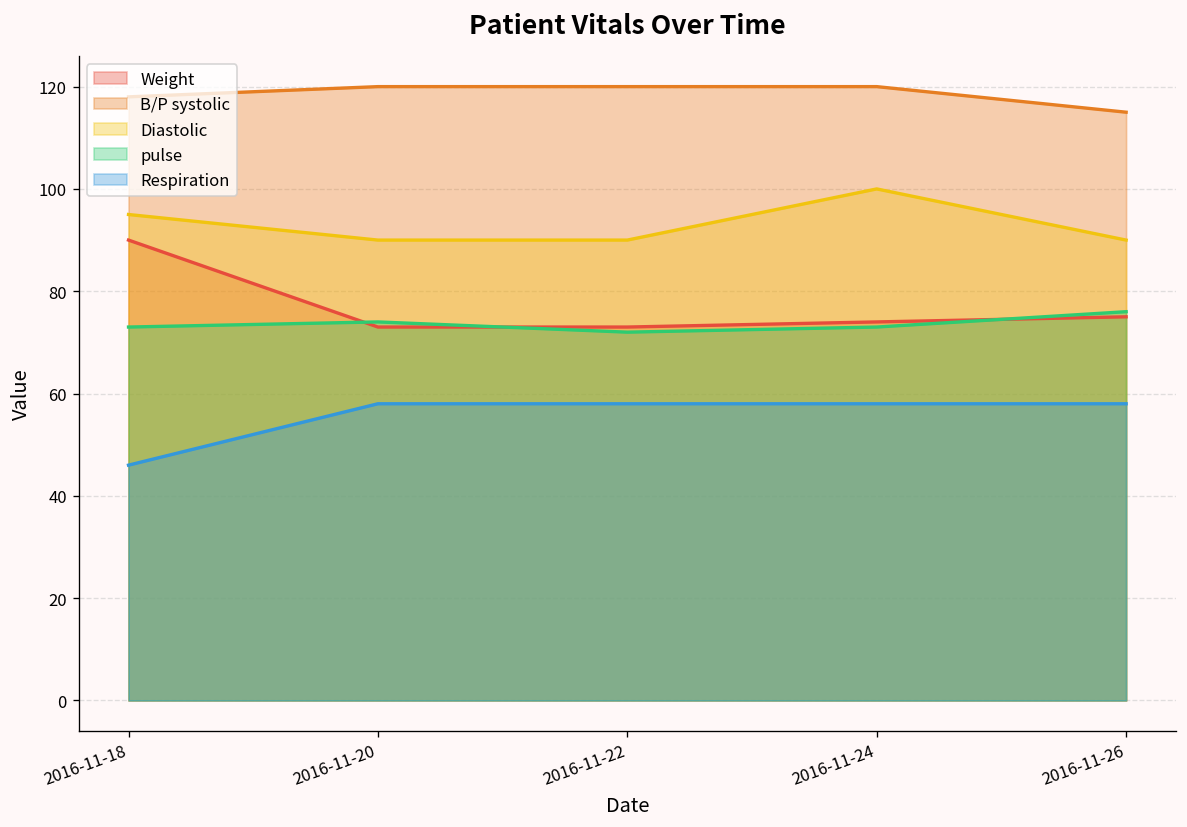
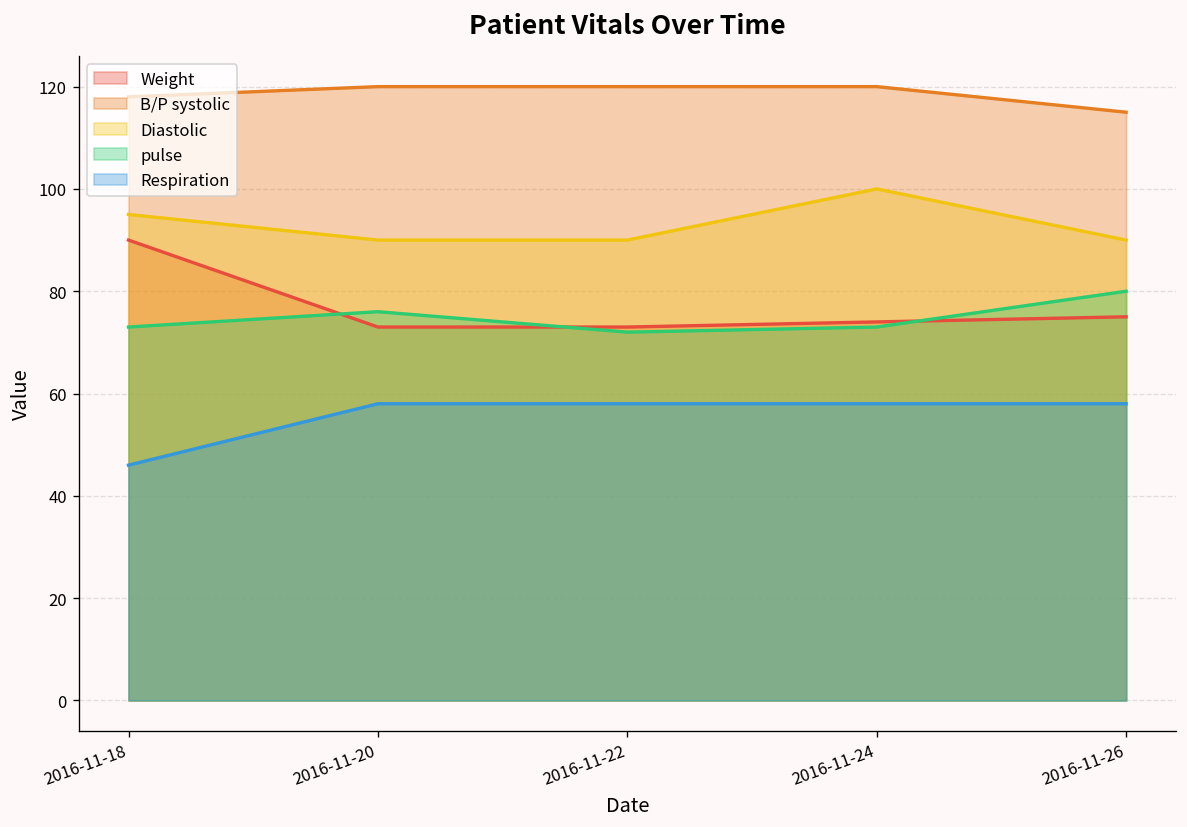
  {
    "pulse": {
      "2016-11-18": 73,
-     "2016-11-20": 74,
+     "2016-11-20": 76,
      "2016-11-22": 72,
      "2016-11-24": 73,
-     "2016-11-26": 76
+     "2016-11-26": 80
    },
    "Respiration": {
      "2016-11-18": 46,
      "2016-11-20": 58,
      "2016-11-22": 58,
      "2016-11-24": 58,
      "2016-11-26": 58
    }
  }
